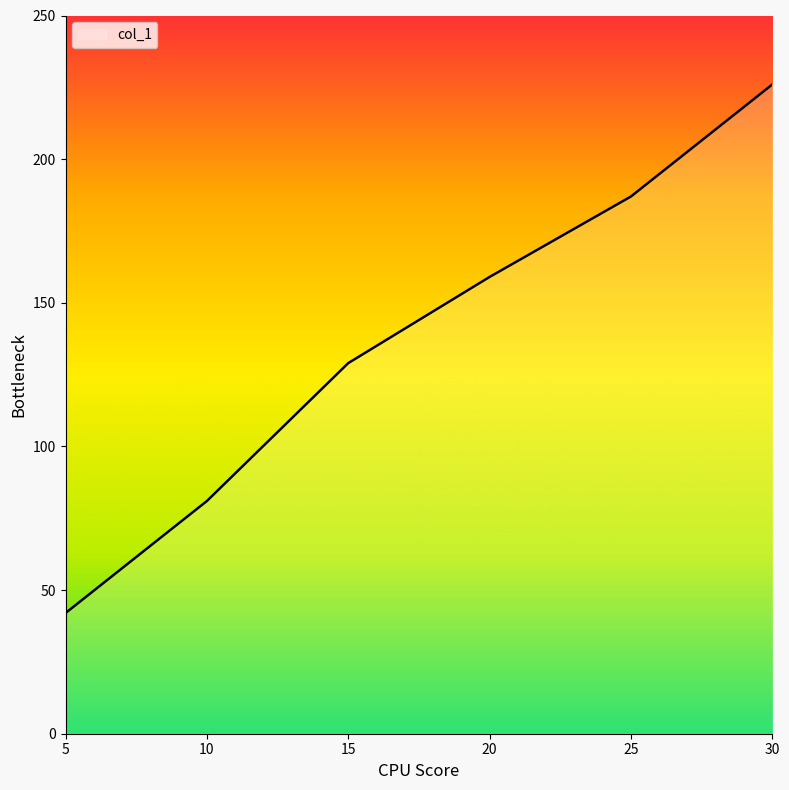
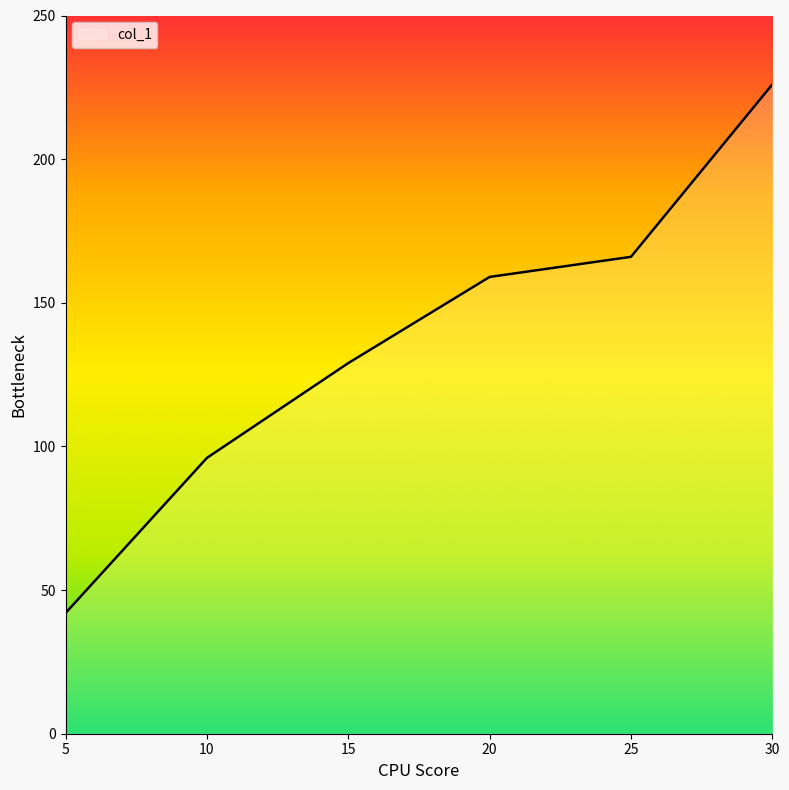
  {
    "5": 42,
-   "10": 81,
+   "10": 96,
    "15": 129,
    "20": 159,
-   "25": 187,
+   "25": 166,
    "30": 226
  }
